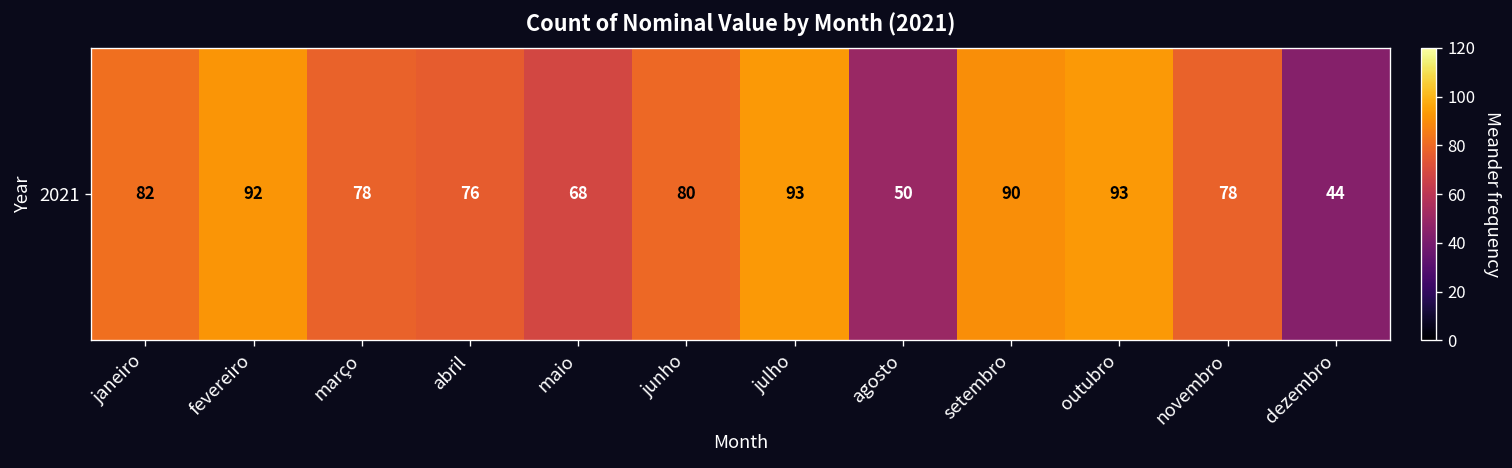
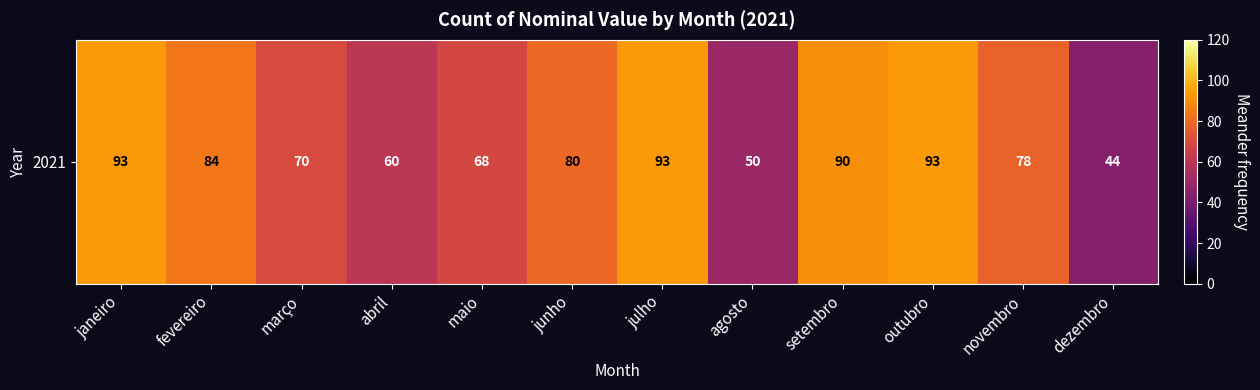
  {
    "2021": {
-     "janeiro": 82,
-     "fevereiro": 92,
-     "março": 78,
-     "abril": 76,
+     "janeiro": 93,
+     "fevereiro": 84,
+     "março": 70,
+     "abril": 60,
      "maio": 68,
      "junho": 80,
      "julho": 93,
      "agosto": 50,
      "setembro": 90,
      "outubro": 93,
      "novembro": 78,
      "dezembro": 44
    }
  }
